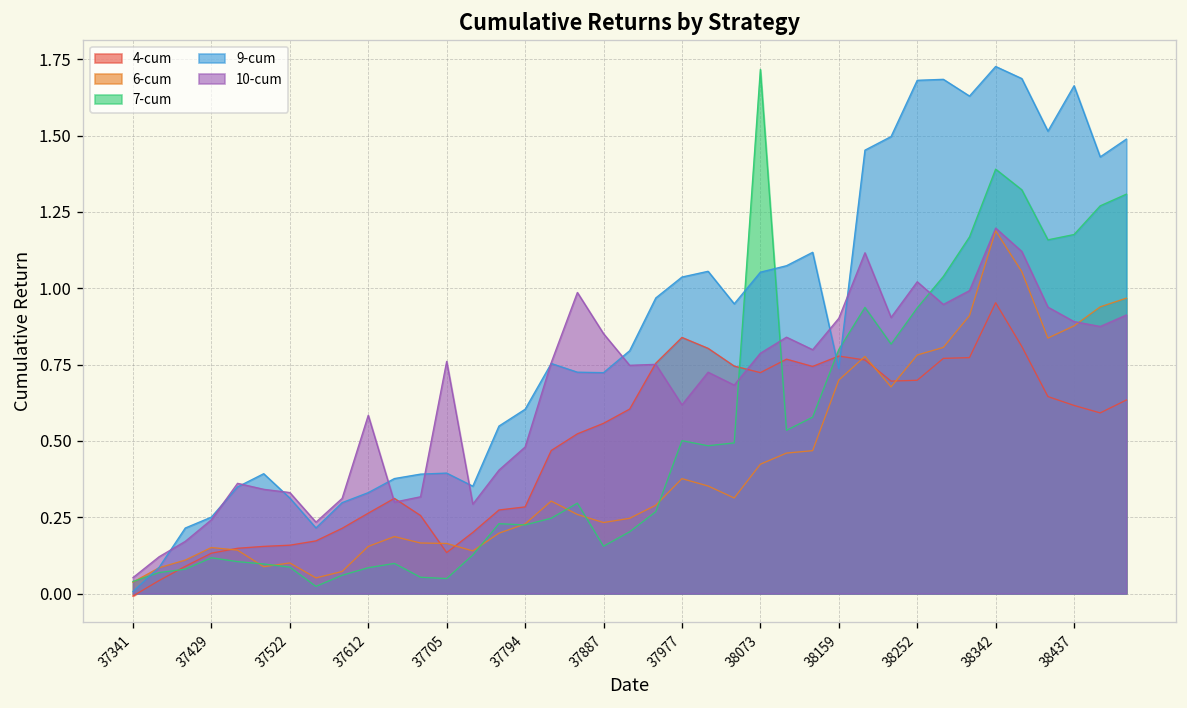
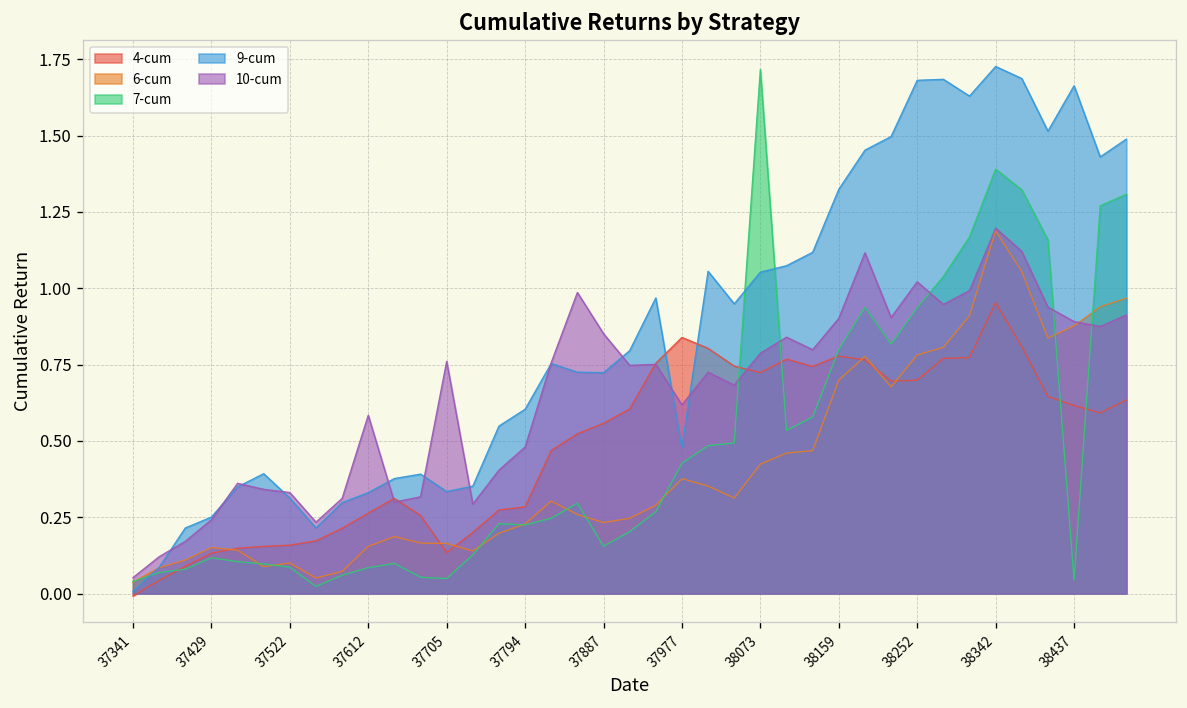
  {
    "7-cum": {
      "37429": 0.12,
      "37522": 0.09,
      "37612": 0.08,
      "37705": 0.05,
      "37887": 0.16,
-     "37977": 0.50,
+     "37977": 0.43,
      "38073": 1.72,
      "38159": 0.80,
      "38252": 0.94,
      "38342": 1.39,
-     "38437": 1.18
+     "38437": 0.04
    },
    "9-cum": {
      "37522": 0.31,
      "37612": 0.33,
-     "37705": 0.39,
+     "37705": 0.33,
      "37794": 0.60,
      "37887": 0.72,
-     "37977": 1.04,
+     "37977": 0.48,
      "38073": 1.05,
-     "38159": 0.74,
+     "38159": 1.32,
      "38252": 1.68,
      "38342": 1.73,
      "38437": 1.66
    },
    "10-cum": {
      "37341": 0.05,
      "37522": 0.33,
      "37612": 0.58,
      "37705": 0.76,
      "37794": 0.48,
      "37887": 0.85,
      "37977": 0.62,
      "38073": 0.79,
      "38159": 0.90,
      "38252": 1.02,
      "38437": 0.89
    }
  }
